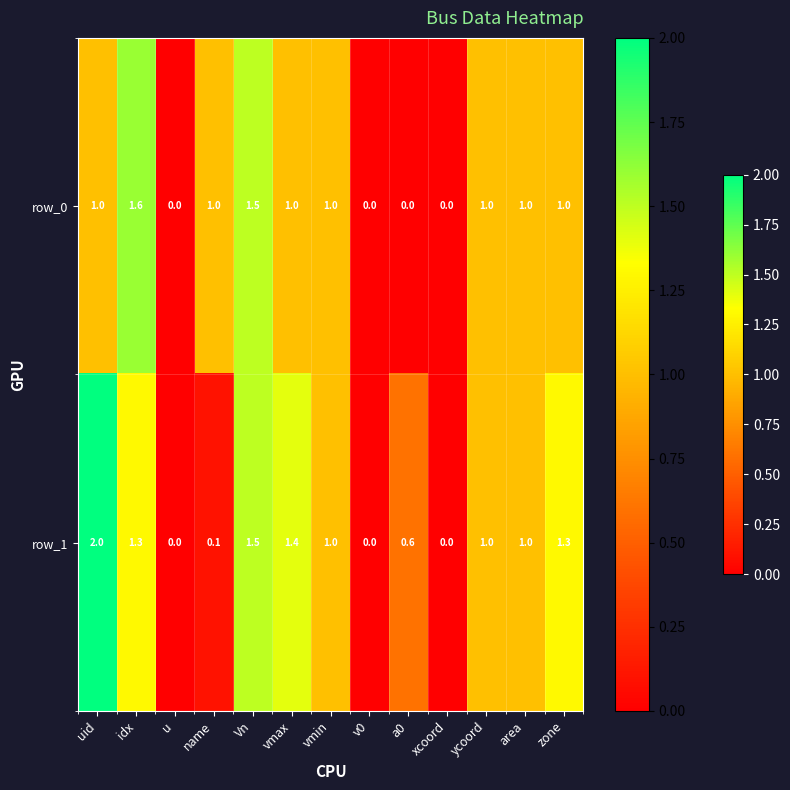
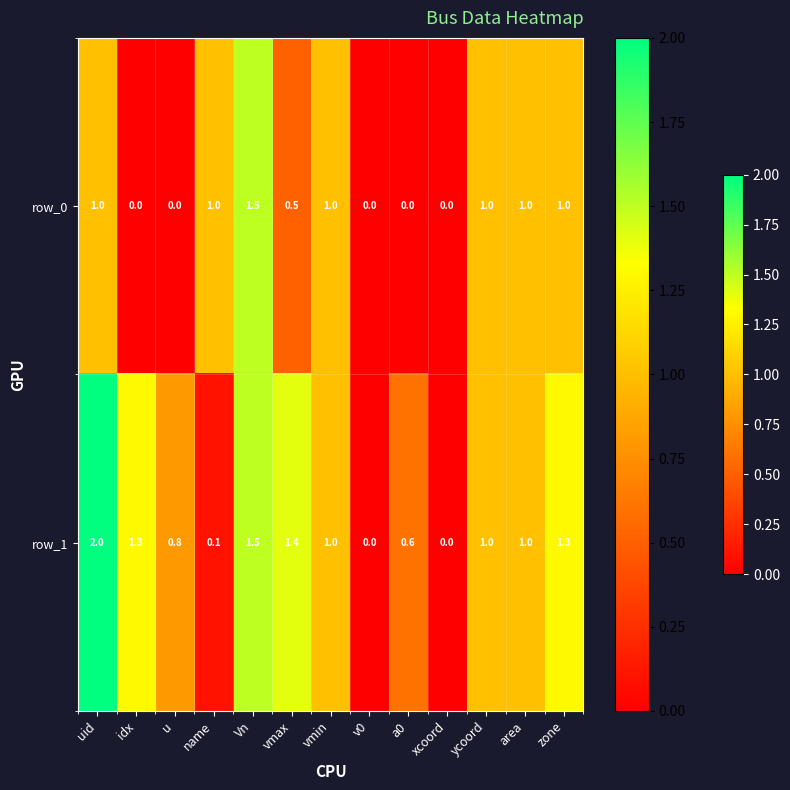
  {
    "row_0": {
      "uid": 1.0,
-     "idx": 1.6,
+     "idx": 0.0,
      "u": 0.0,
      "name": 1.0,
      "Vn": 1.5,
-     "vmax": 1.0,
+     "vmax": 0.5,
      "vmin": 1.0,
      "v0": 0.0,
      "a0": 0.0,
      "xcoord": 0.0,
      "ycoord": 1.0,
      "area": 1.0,
      "zone": 1.0
    },
    "row_1": {
      "uid": 2.0,
      "idx": 1.3,
-     "u": 0.0,
+     "u": 0.8,
      "name": 0.1,
      "Vn": 1.5,
      "vmax": 1.4,
      "vmin": 1.0,
      "v0": 0.0,
      "a0": 0.6,
      "xcoord": 0.0,
      "ycoord": 1.0,
      "area": 1.0,
      "zone": 1.3
    }
  }
